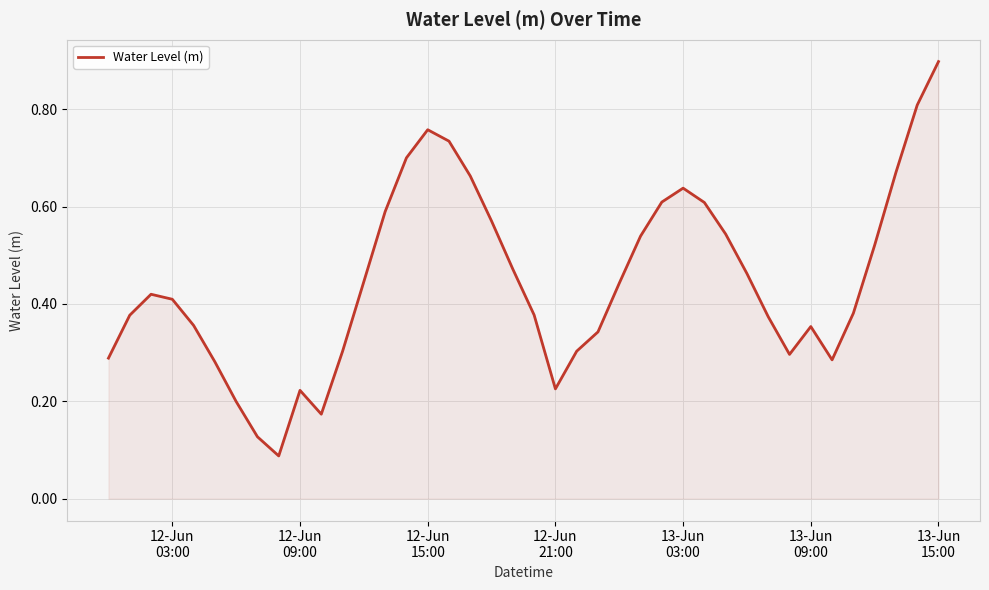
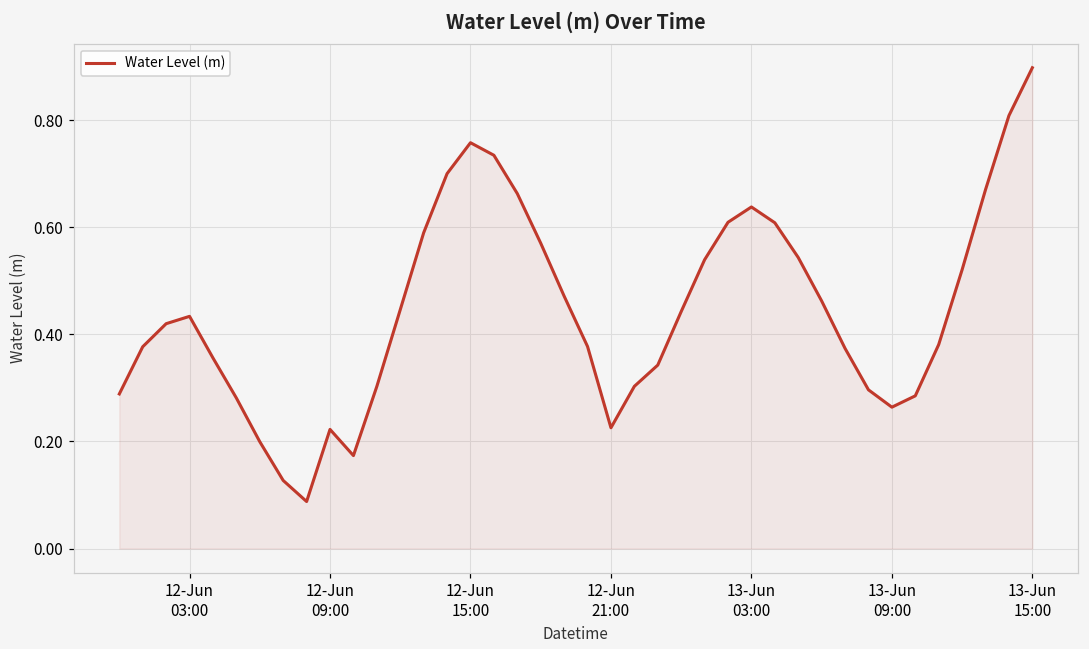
  {
-   "12-Jun 03:00": 0.41,
+   "12-Jun 03:00": 0.43,
    "12-Jun 09:00": 0.22,
    "12-Jun 15:00": 0.76,
    "12-Jun 21:00": 0.23,
    "13-Jun 03:00": 0.64,
-   "13-Jun 09:00": 0.35,
+   "13-Jun 09:00": 0.26,
    "13-Jun 15:00": 0.90
  }
